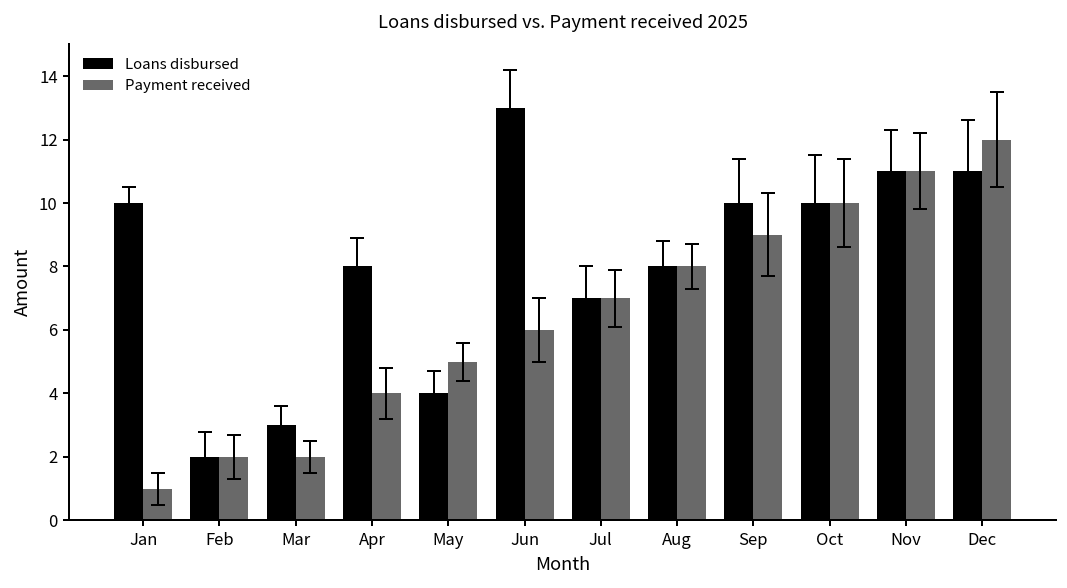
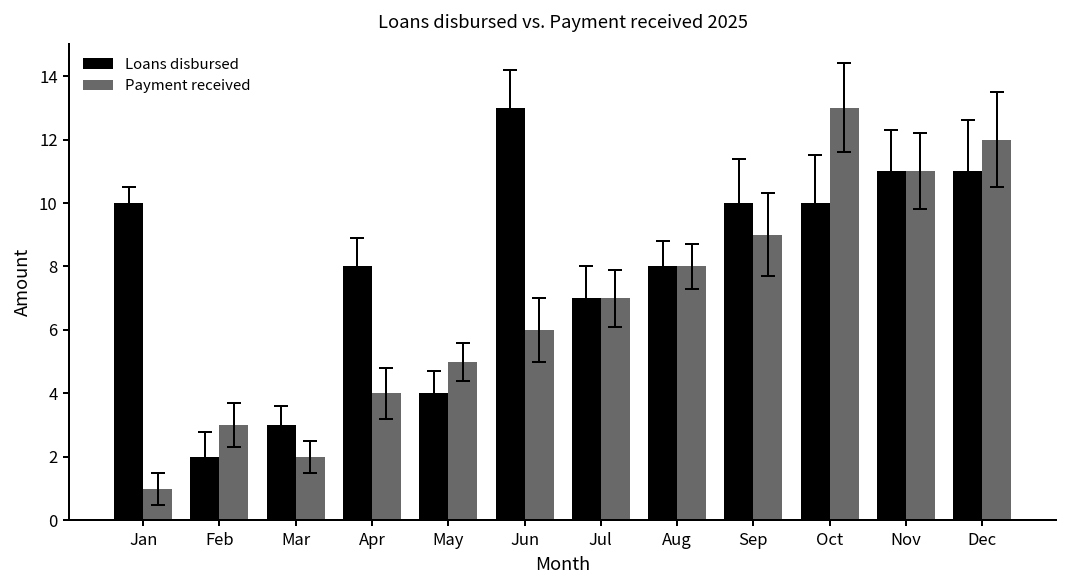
  {
    "Loans disbursed": {
      "Jan": 10,
      "Feb": 2,
      "Mar": 3,
      "Apr": 8,
      "May": 4,
      "Jun": 13,
      "Jul": 7,
      "Aug": 8,
      "Sep": 10,
      "Oct": 10,
      "Nov": 11,
      "Dec": 11
    },
    "Payment received": {
      "Jan": 1,
-     "Feb": 2,
+     "Feb": 3,
      "Mar": 2,
      "Apr": 4,
      "May": 5,
      "Jun": 6,
      "Jul": 7,
      "Aug": 8,
      "Sep": 9,
-     "Oct": 10,
+     "Oct": 13,
      "Nov": 11,
      "Dec": 12
    }
  }
